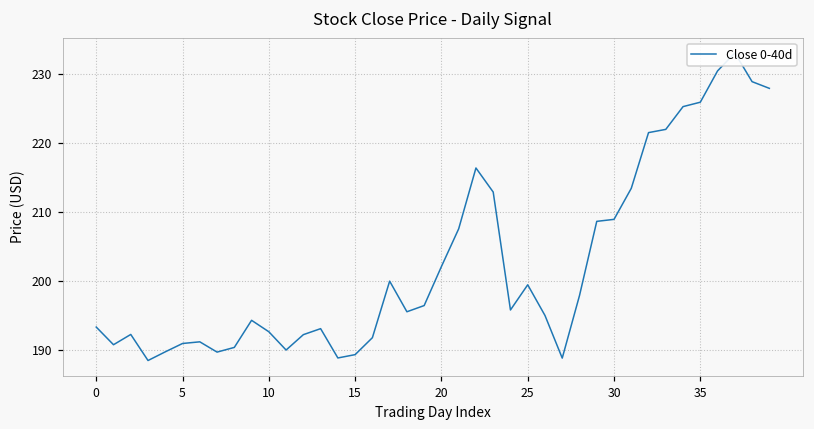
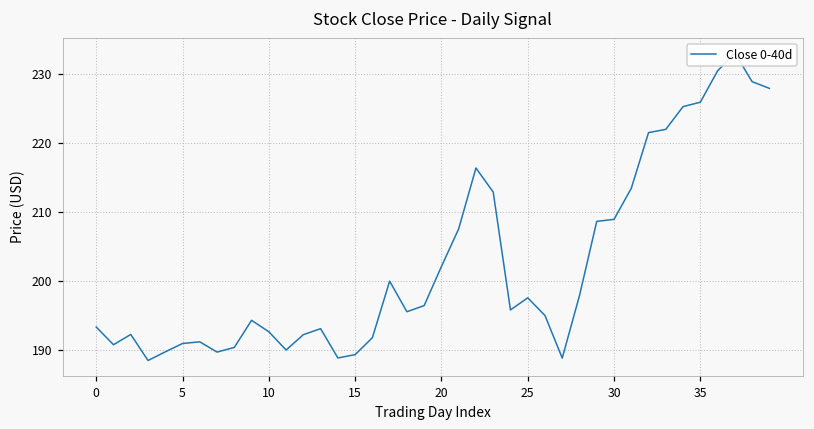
  {
    "0": 193,
    "5": 191,
    "10": 193,
    "15": 189,
    "20": 202,
-   "25": 199,
+   "25": 198,
    "30": 209,
    "35": 226
  }
